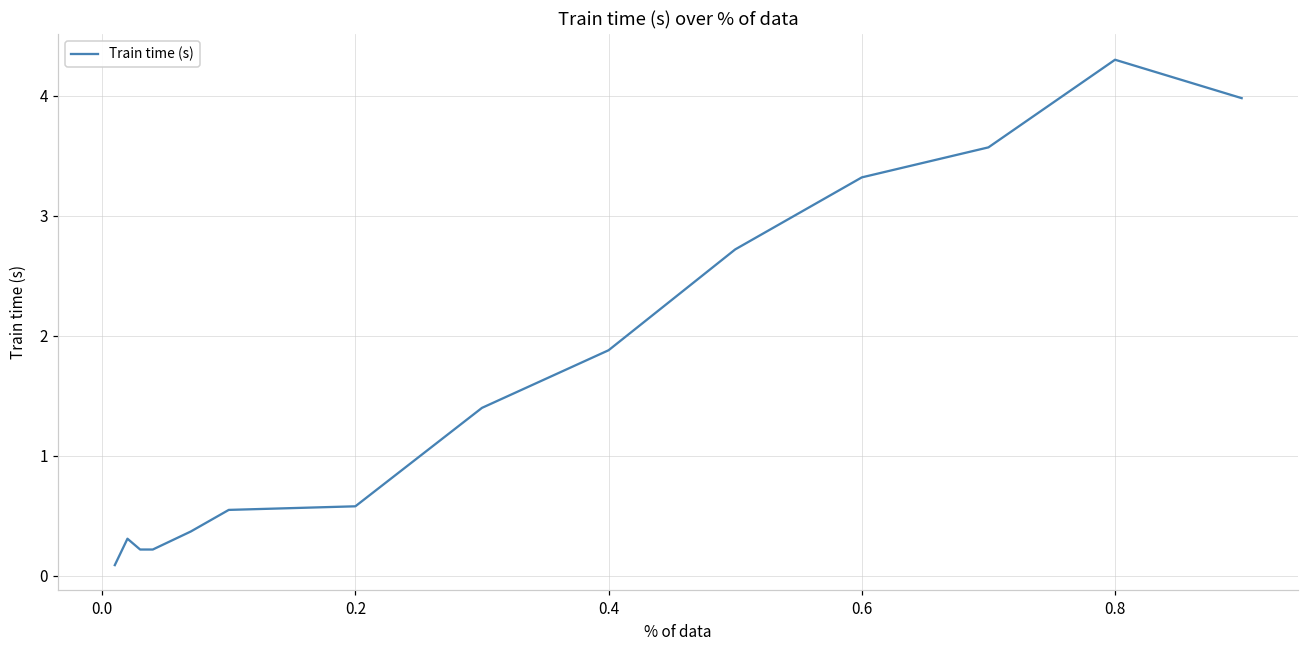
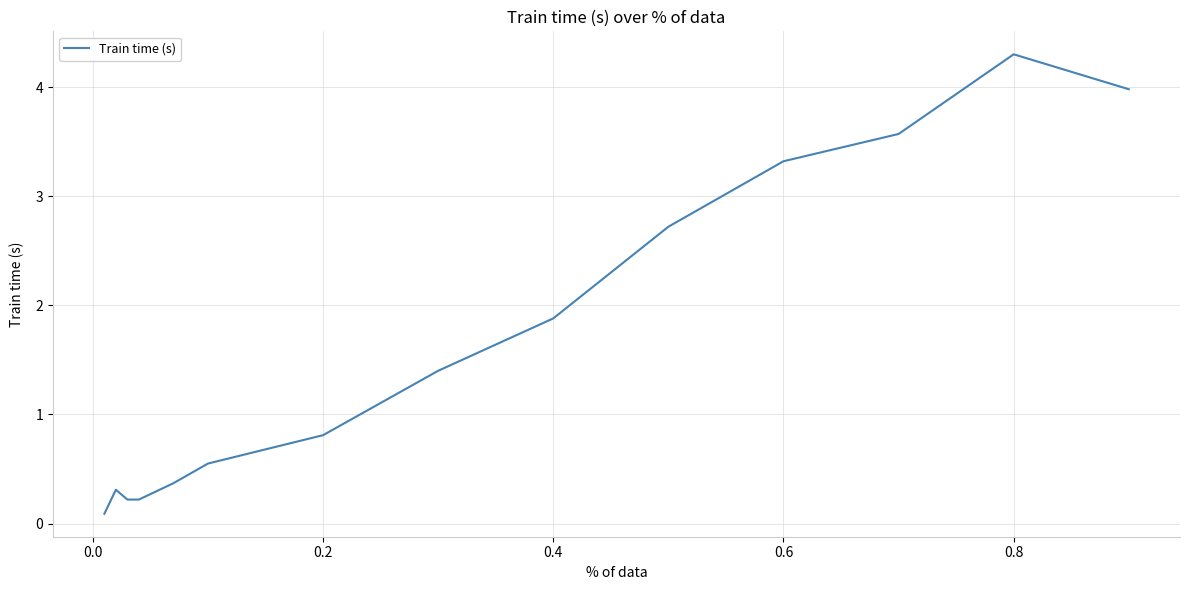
  {
-   "0.2": 0.58,
+   "0.2": 0.81,
    "0.4": 1.88,
    "0.6": 3.32,
    "0.8": 4.30
  }
